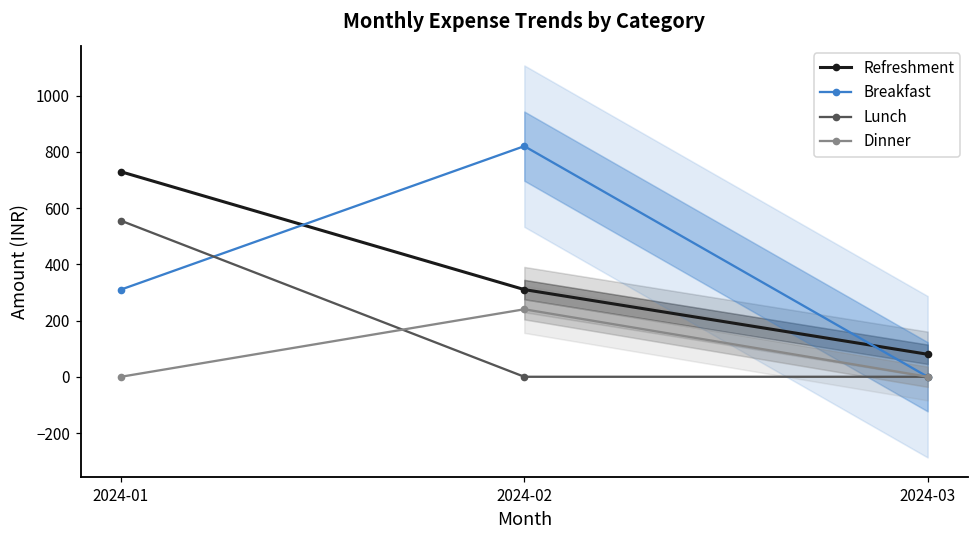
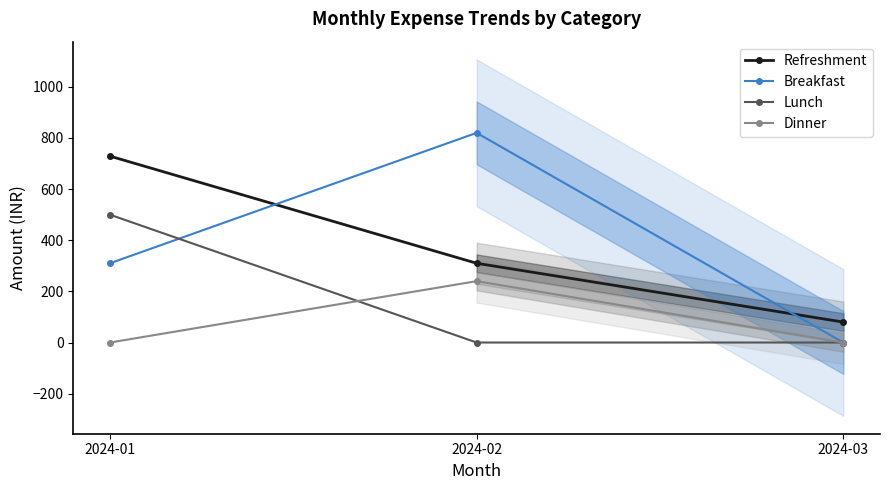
  {
    "Lunch": {
-     "2024-01": 560,
+     "2024-01": 500,
      "2024-02": 0
    }
  }
